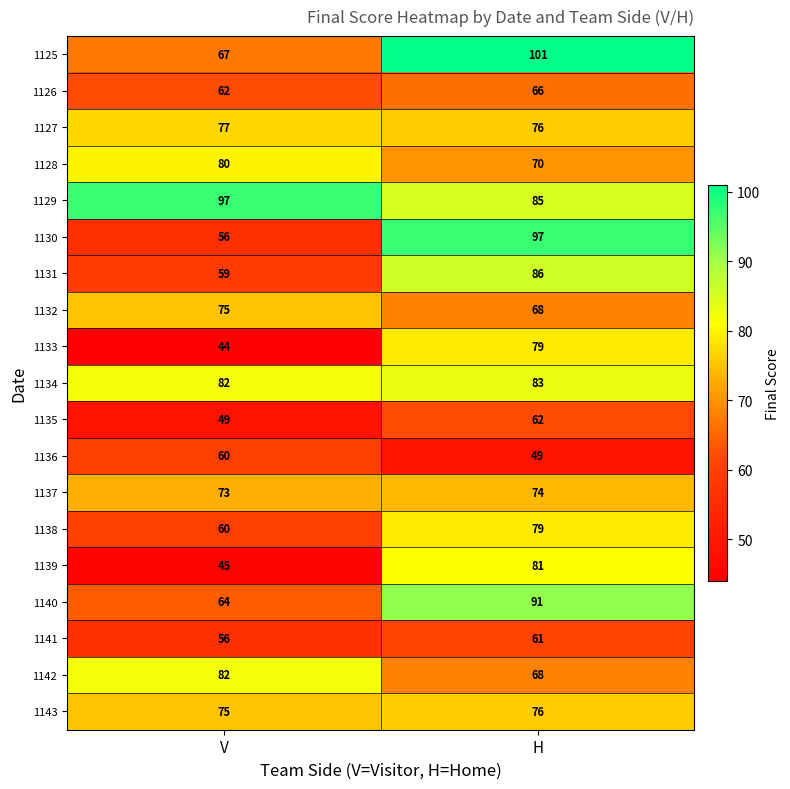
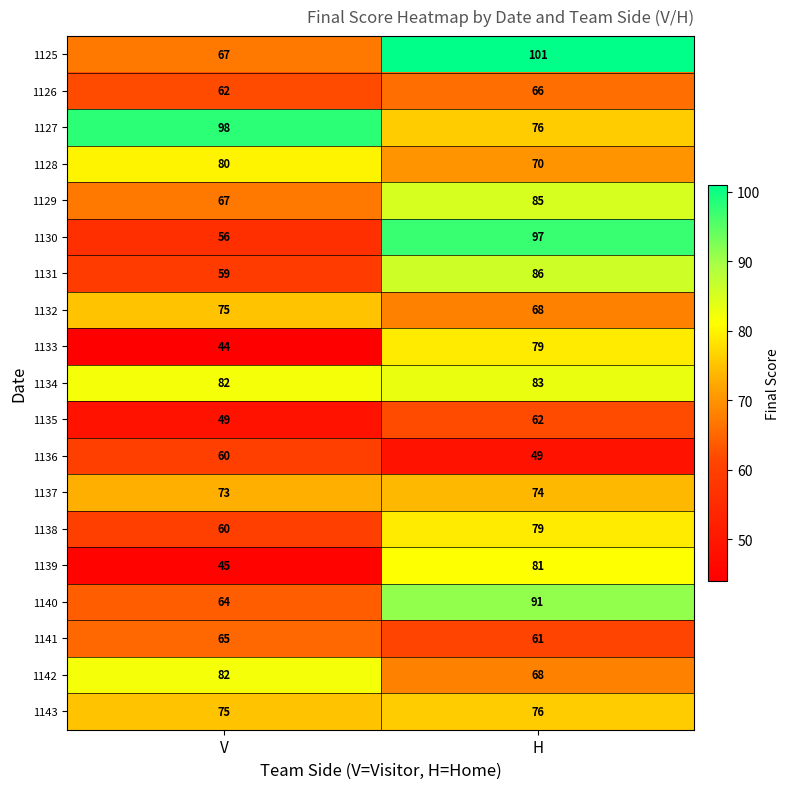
  {
    "1125": {
      "V": 67,
      "H": 101
    },
    "1126": {
      "V": 62,
      "H": 66
    },
    "1127": {
-     "V": 77,
+     "V": 98,
      "H": 76
    },
    "1128": {
      "V": 80,
      "H": 70
    },
    "1129": {
-     "V": 97,
+     "V": 67,
      "H": 85
    },
    "1130": {
      "V": 56,
      "H": 97
    },
    "1131": {
      "V": 59,
      "H": 86
    },
    "1132": {
      "V": 75,
      "H": 68
    },
    "1133": {
      "V": 44,
      "H": 79
    },
    "1134": {
      "V": 82,
      "H": 83
    },
    "1135": {
      "V": 49,
      "H": 62
    },
    "1136": {
      "V": 60,
      "H": 49
    },
    "1137": {
      "V": 73,
      "H": 74
    },
    "1138": {
      "V": 60,
      "H": 79
    },
    "1139": {
      "V": 45,
      "H": 81
    },
    "1140": {
      "V": 64,
      "H": 91
    },
    "1141": {
-     "V": 56,
+     "V": 65,
      "H": 61
    },
    "1142": {
      "V": 82,
      "H": 68
    },
    "1143": {
      "V": 75,
      "H": 76
    }
  }
